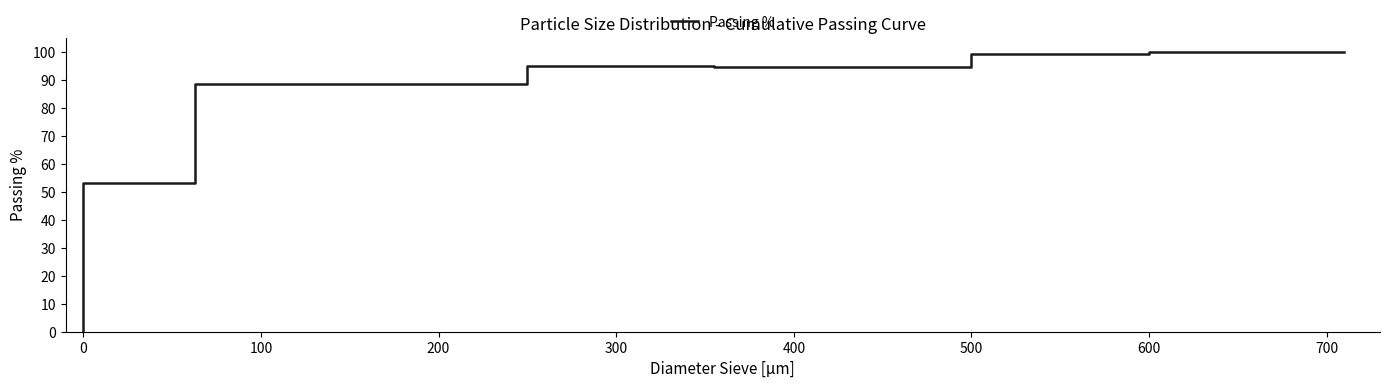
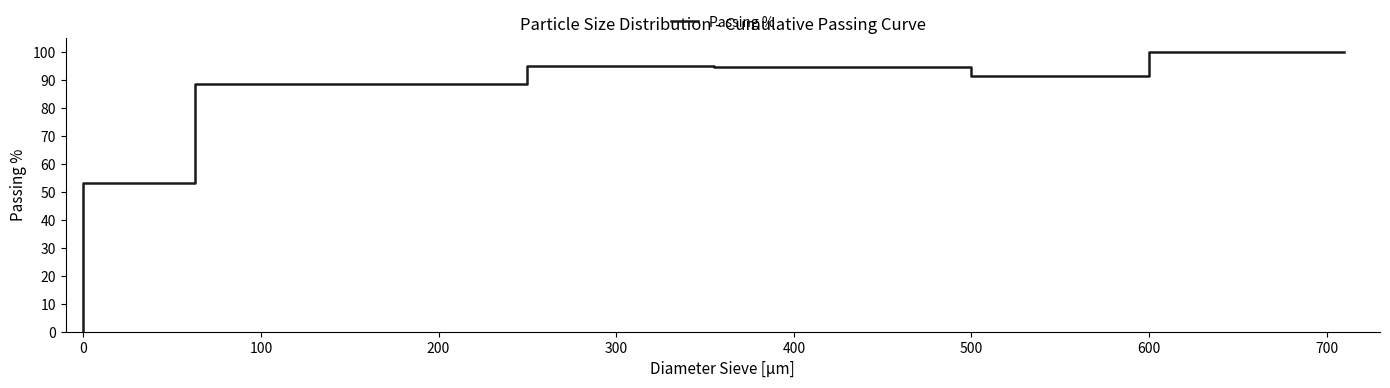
  {
    "0": 0,
    "500": 95,
-   "600": 99
+   "600": 91
  }
